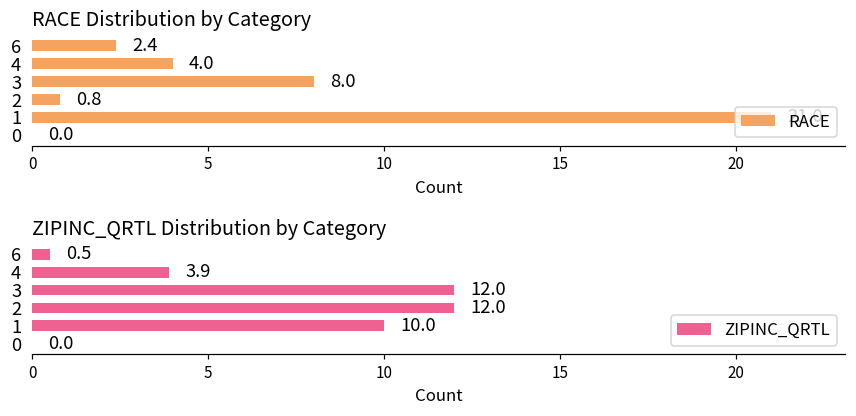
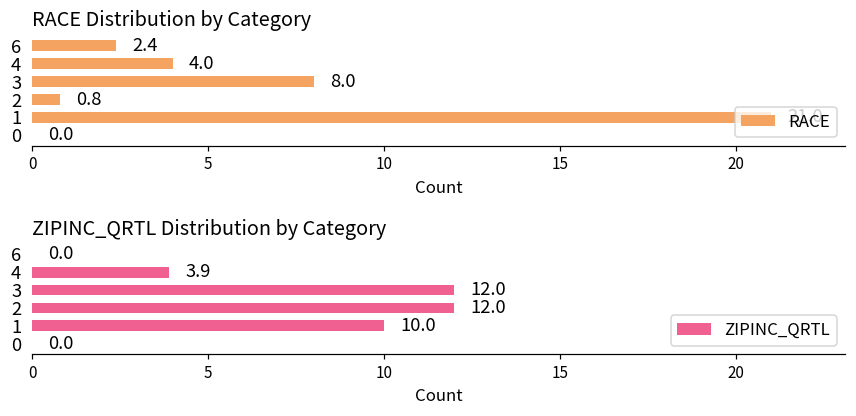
  {
    "RACE Distribution by Category": {
      "6": 2.4,
      "4": 4.0,
      "3": 8.0,
      "2": 0.8,
      "0": 0.0
    },
    "ZIPINC_QRTL Distribution by Category": {
-     "6": 0.5,
+     "6": 0.0,
      "4": 3.9,
      "3": 12.0,
      "2": 12.0,
      "1": 10.0,
      "0": 0.0
    }
  }
